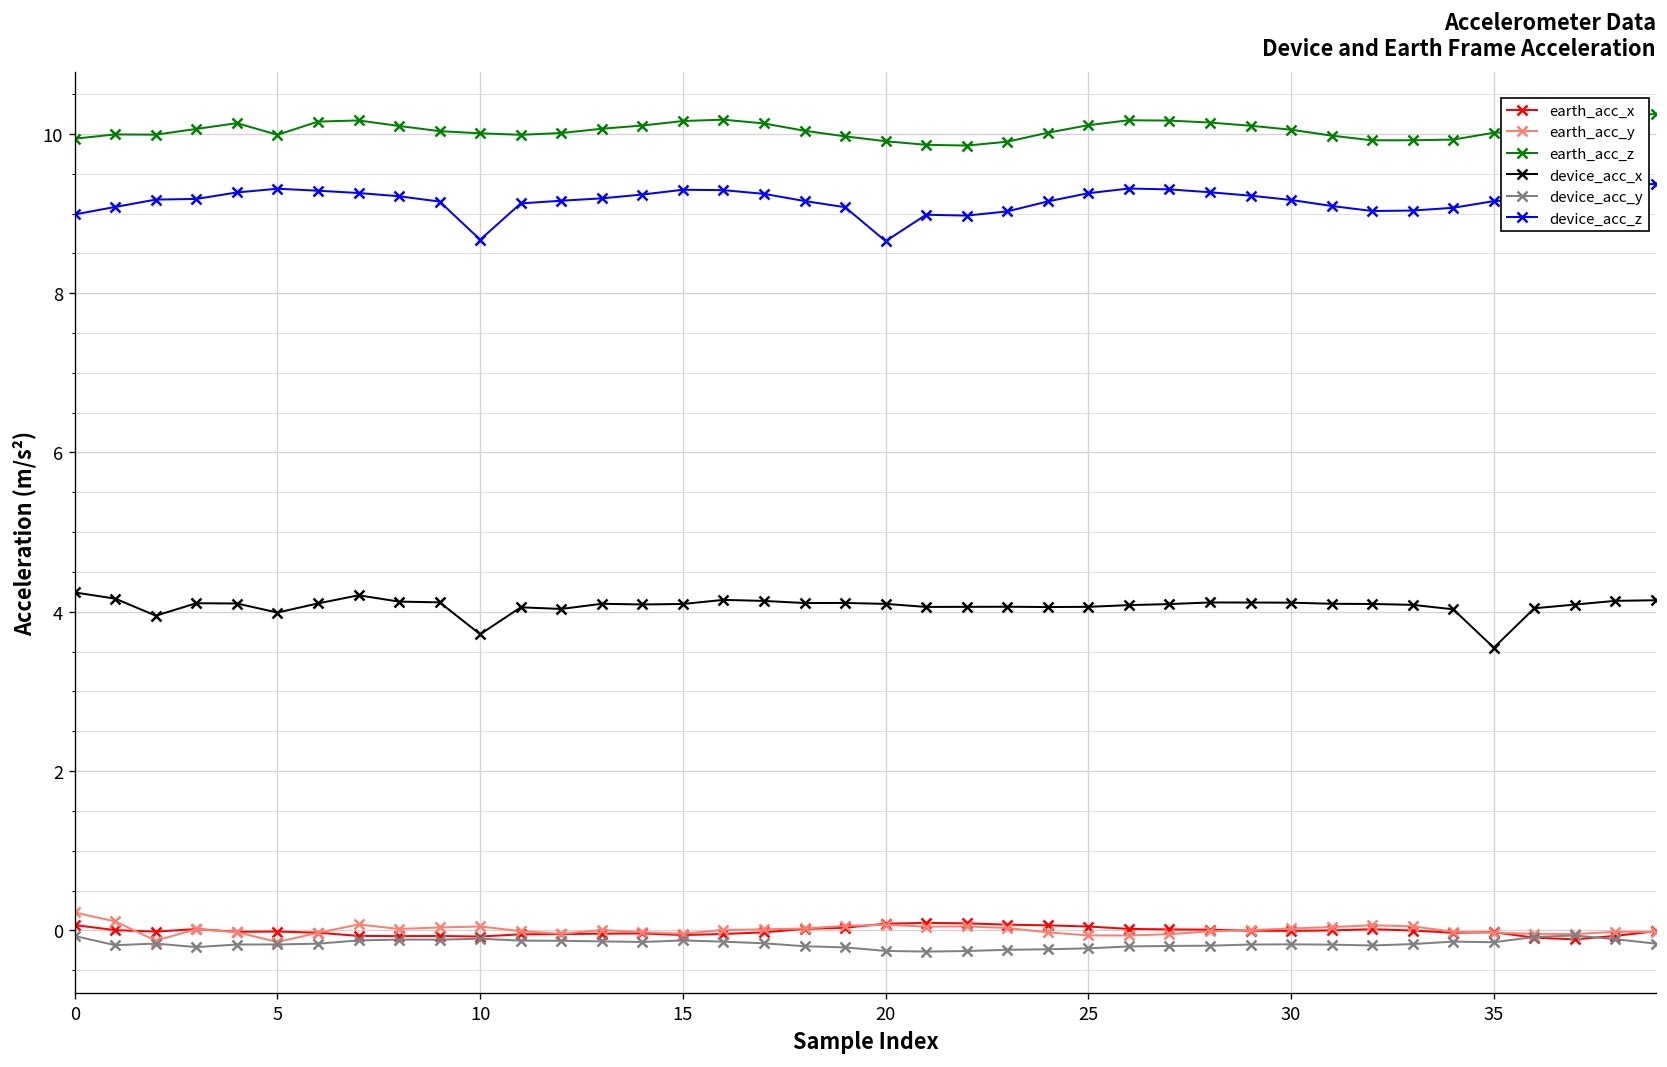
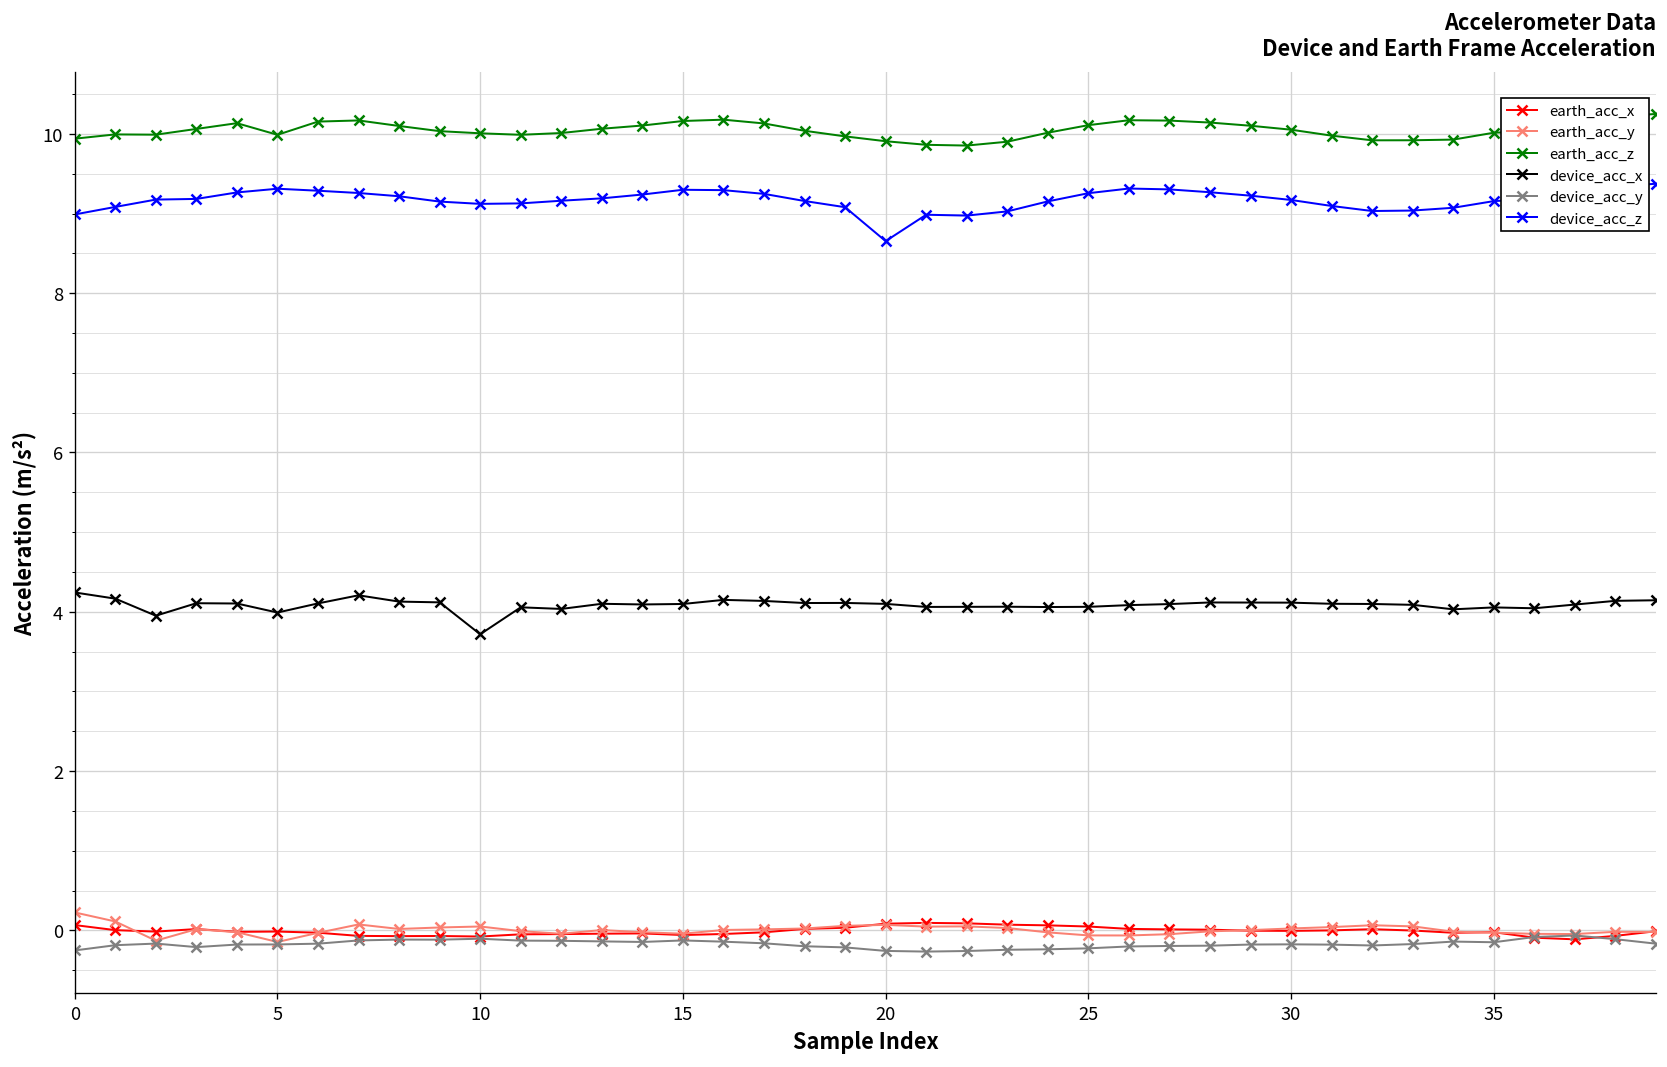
  {
    "earth_acc_x": {
      "0": 0.1,
      "5": 0.0,
      "25": 0.0
    },
    "earth_acc_y": {
      "0": 0.2,
      "10": 0.0,
      "25": -0.1
    },
    "earth_acc_z": {
      "0": 9.9,
      "5": 10.0,
      "10": 10.0,
      "15": 10.2,
      "20": 9.9,
      "25": 10.1,
      "30": 10.1,
      "35": 10.0
    },
    "device_acc_x": {
      "0": 4.2,
      "5": 4.0,
      "10": 3.7,
      "15": 4.1,
      "20": 4.1,
      "25": 4.1,
      "30": 4.1,
-     "35": 3.5
+     "35": 4.1
    },
    "device_acc_y": {
-     "0": -0.1,
+     "0": -0.3,
      "15": -0.1,
      "20": -0.3,
      "25": -0.2,
      "30": -0.2,
      "35": -0.1
    },
    "device_acc_z": {
      "0": 9.0,
      "5": 9.3,
-     "10": 8.7,
+     "10": 9.1,
      "15": 9.3,
      "20": 8.7,
      "25": 9.3,
      "30": 9.2,
      "35": 9.2
    }
  }
